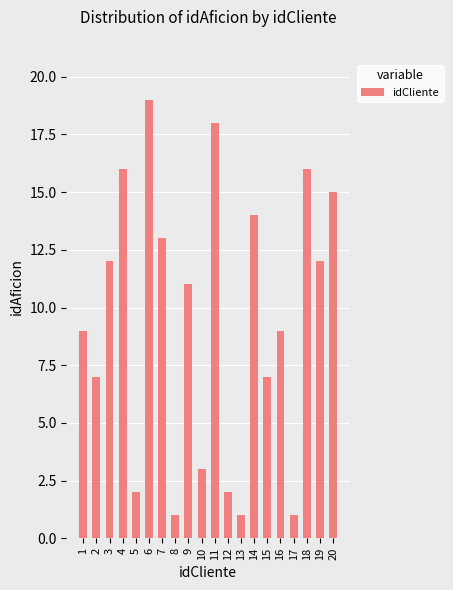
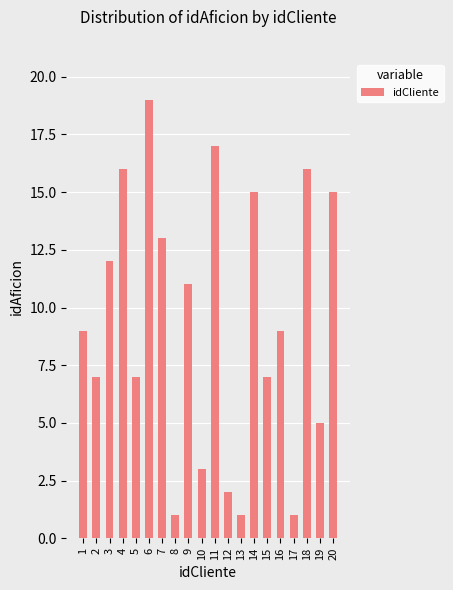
  {
    "1": 9,
    "2": 7,
    "3": 12,
    "4": 16,
-   "5": 2,
+   "5": 7,
    "6": 19,
    "7": 13,
    "8": 1,
    "9": 11,
    "10": 3,
-   "11": 18,
+   "11": 17,
    "12": 2,
    "13": 1,
-   "14": 14,
+   "14": 15,
    "15": 7,
    "16": 9,
    "17": 1,
    "18": 16,
-   "19": 12,
+   "19": 5,
    "20": 15
  }
